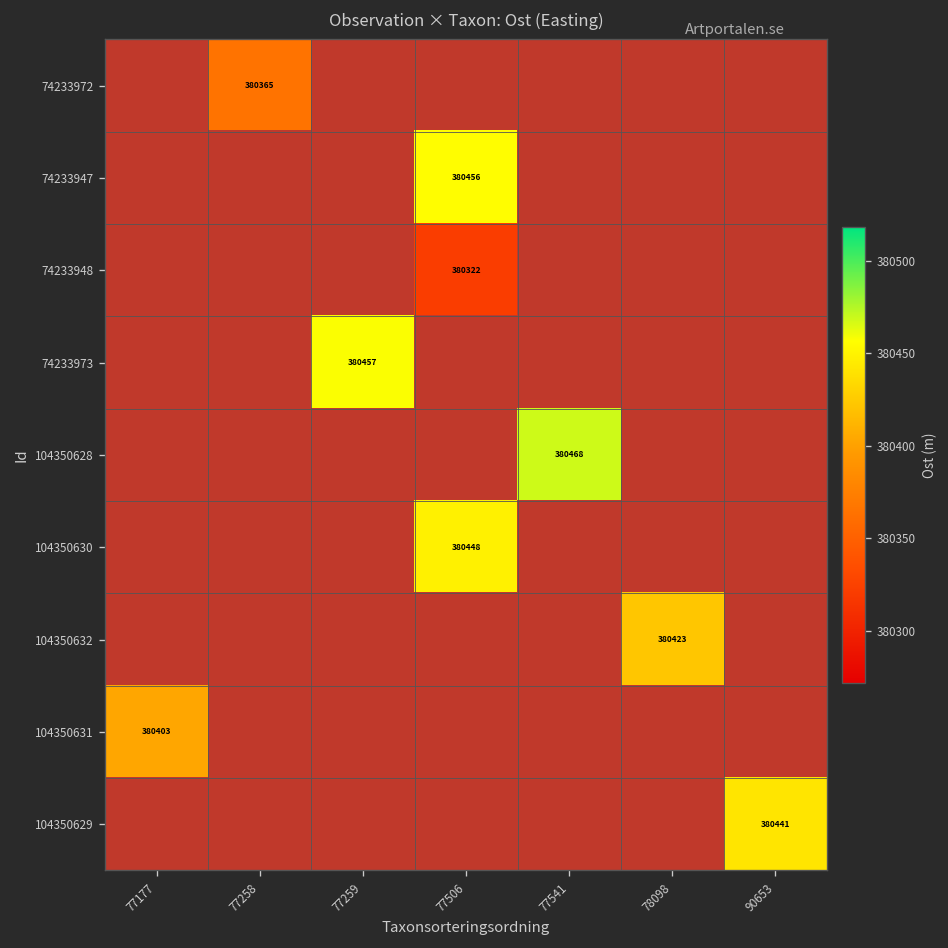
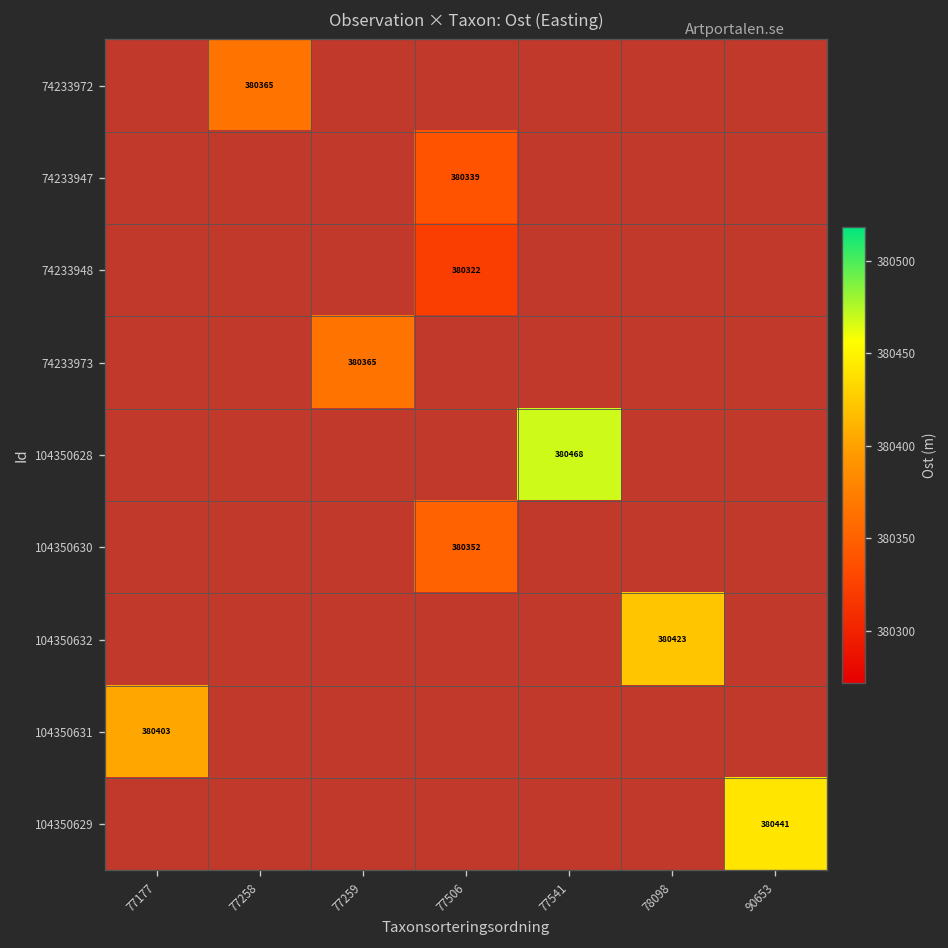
  {
    "74233972": {
      "77258": 380365
    },
    "74233947": {
-     "77506": 380456
+     "77506": 380339
    },
    "74233948": {
      "77506": 380322
    },
    "74233973": {
-     "77259": 380457
+     "77259": 380365
    },
    "104350628": {
      "77541": 380468
    },
    "104350630": {
-     "77506": 380448
+     "77506": 380352
    },
    "104350632": {
      "78098": 380423
    },
    "104350631": {
      "77177": 380403
    },
    "104350629": {
      "90653": 380441
    }
  }
